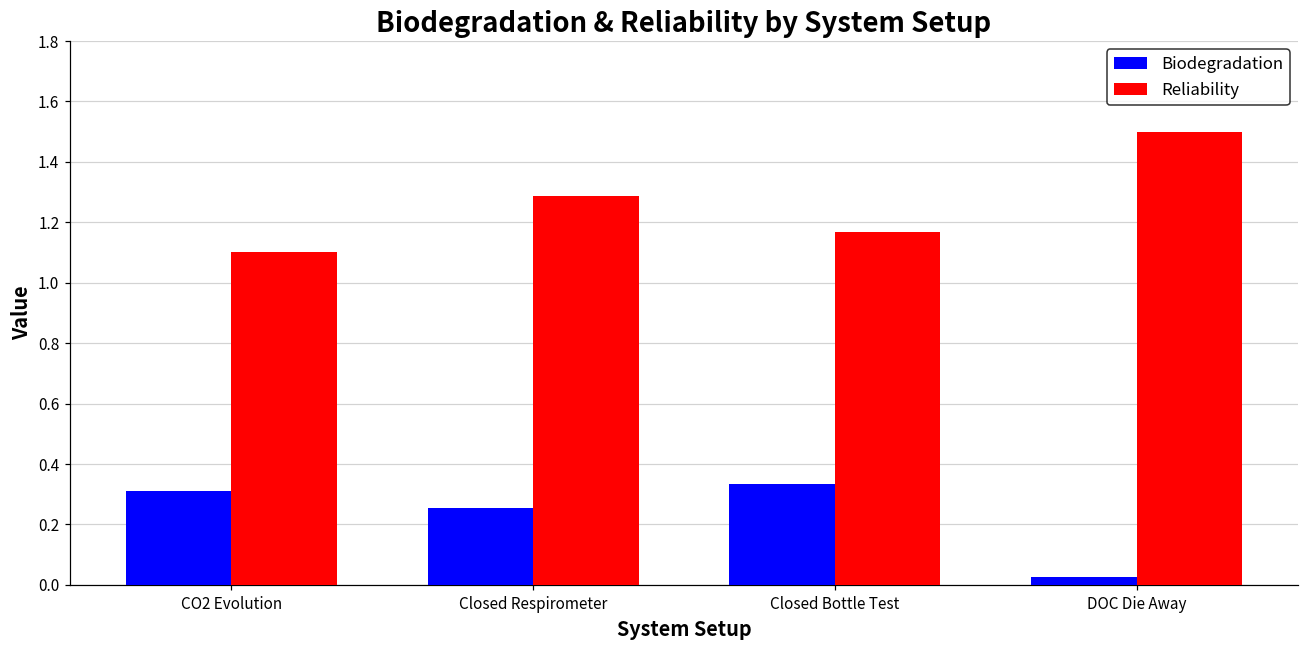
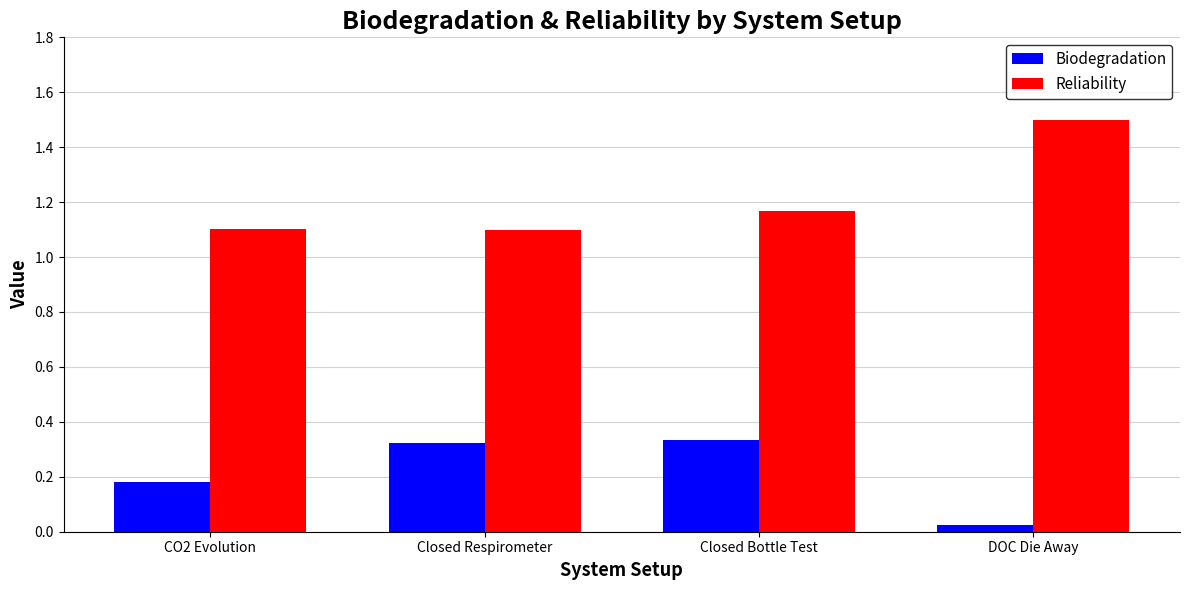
  {
    "Biodegradation": {
-     "CO2 Evolution": 0.31,
-     "Closed Respirometer": 0.25,
+     "CO2 Evolution": 0.18,
+     "Closed Respirometer": 0.32,
      "Closed Bottle Test": 0.33,
      "DOC Die Away": 0.03
    },
    "Reliability": {
      "CO2 Evolution": 1.10,
-     "Closed Respirometer": 1.29,
+     "Closed Respirometer": 1.10,
      "Closed Bottle Test": 1.17,
      "DOC Die Away": 1.50
    }
  }
